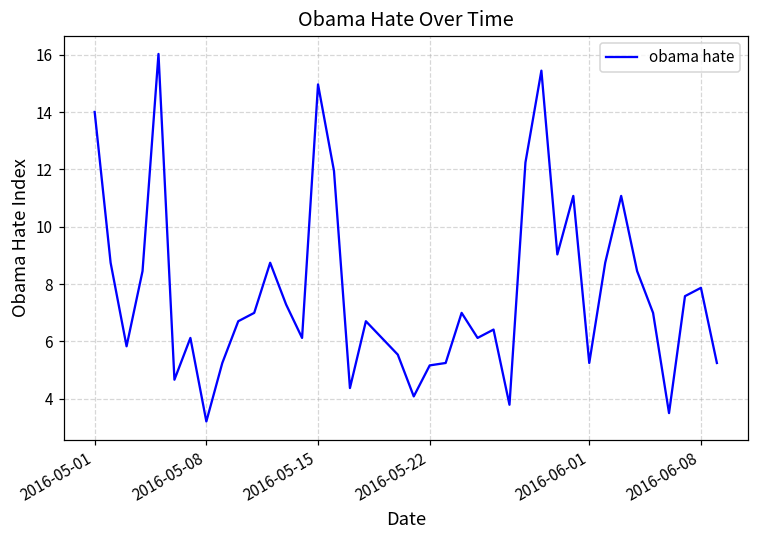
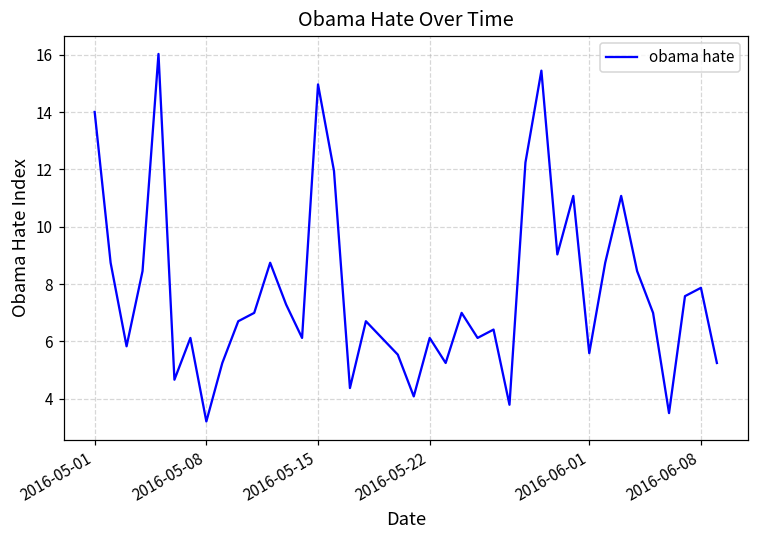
  {
    "2016-05-01": 14.0,
    "2016-05-08": 3.2,
    "2016-05-15": 15.0,
-   "2016-05-22": 5.2,
-   "2016-06-01": 5.2,
+   "2016-05-22": 6.1,
+   "2016-06-01": 5.6,
    "2016-06-08": 7.9
  }
